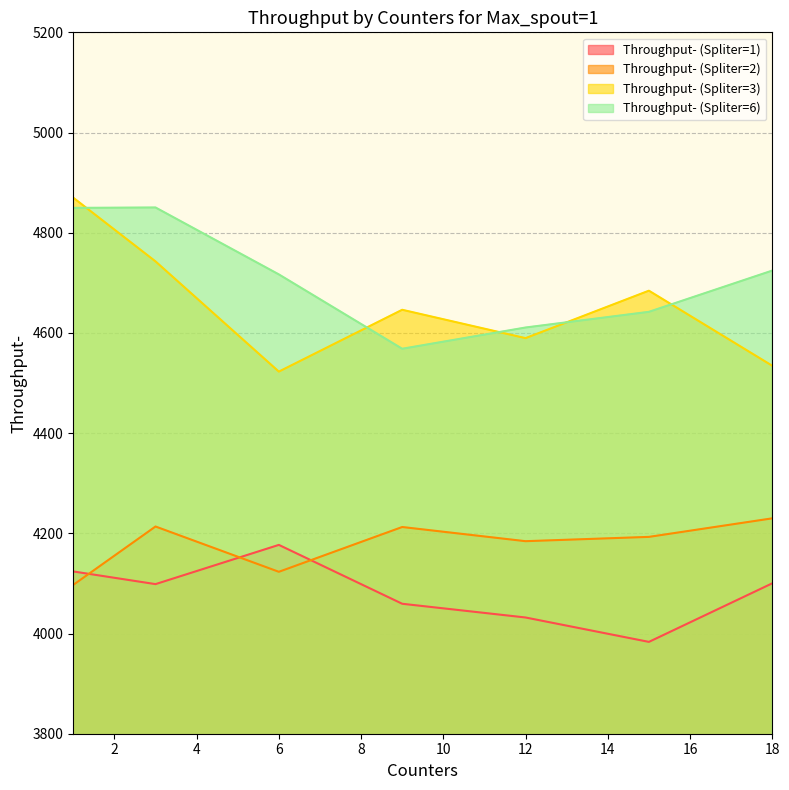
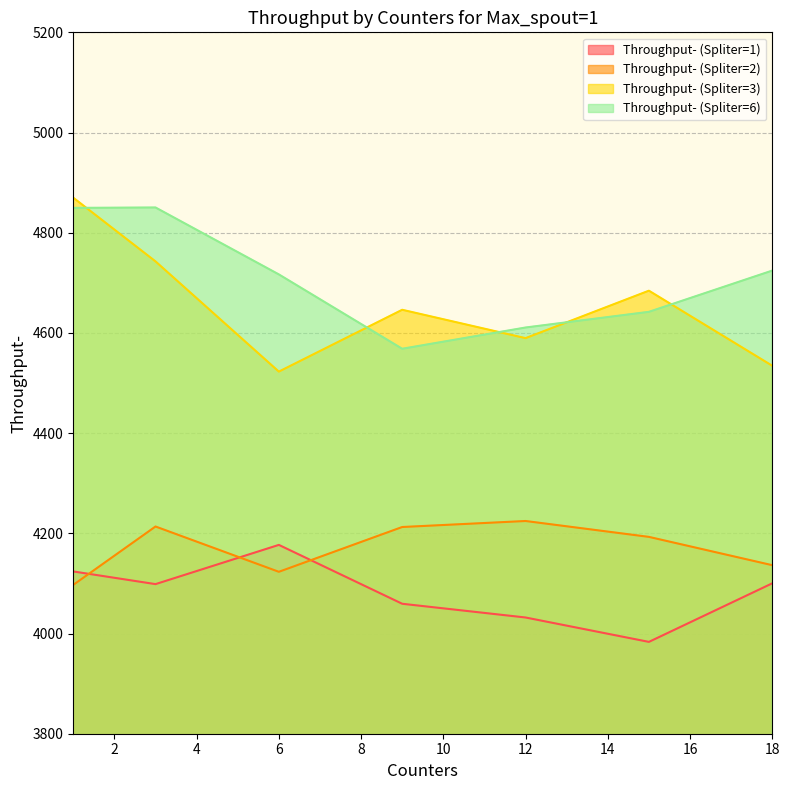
  {
    "Throughput- (Spliter=1)": {
      "6": 4180,
      "12": 4030,
      "18": 4100
    },
    "Throughput- (Spliter=2)": {
      "6": 4120,
-     "12": 4180,
-     "18": 4230
+     "12": 4220,
+     "18": 4140
    },
    "Throughput- (Spliter=3)": {
      "6": 4520,
      "12": 4590,
      "18": 4530
    },
    "Throughput- (Spliter=6)": {
      "6": 4720,
      "12": 4610,
      "18": 4720
    }
  }
